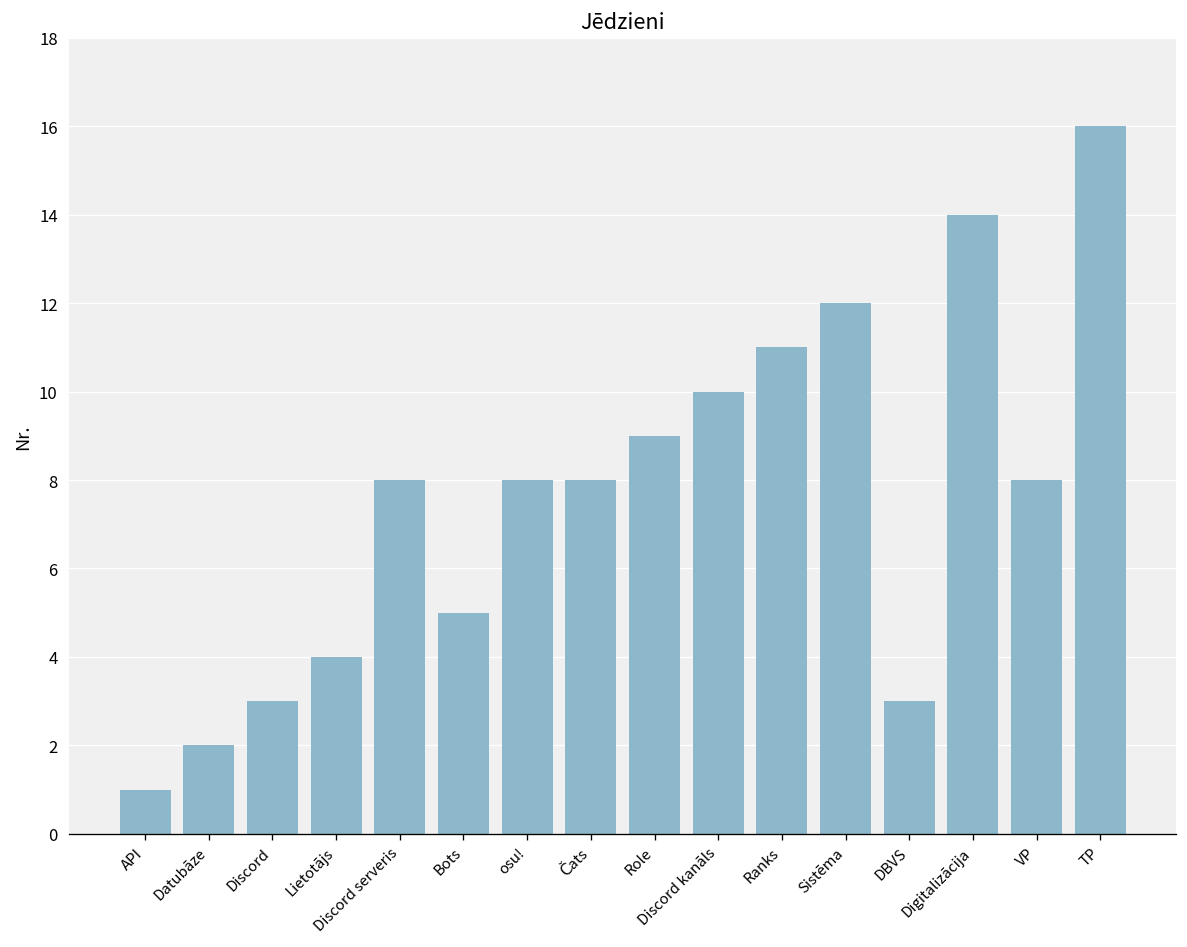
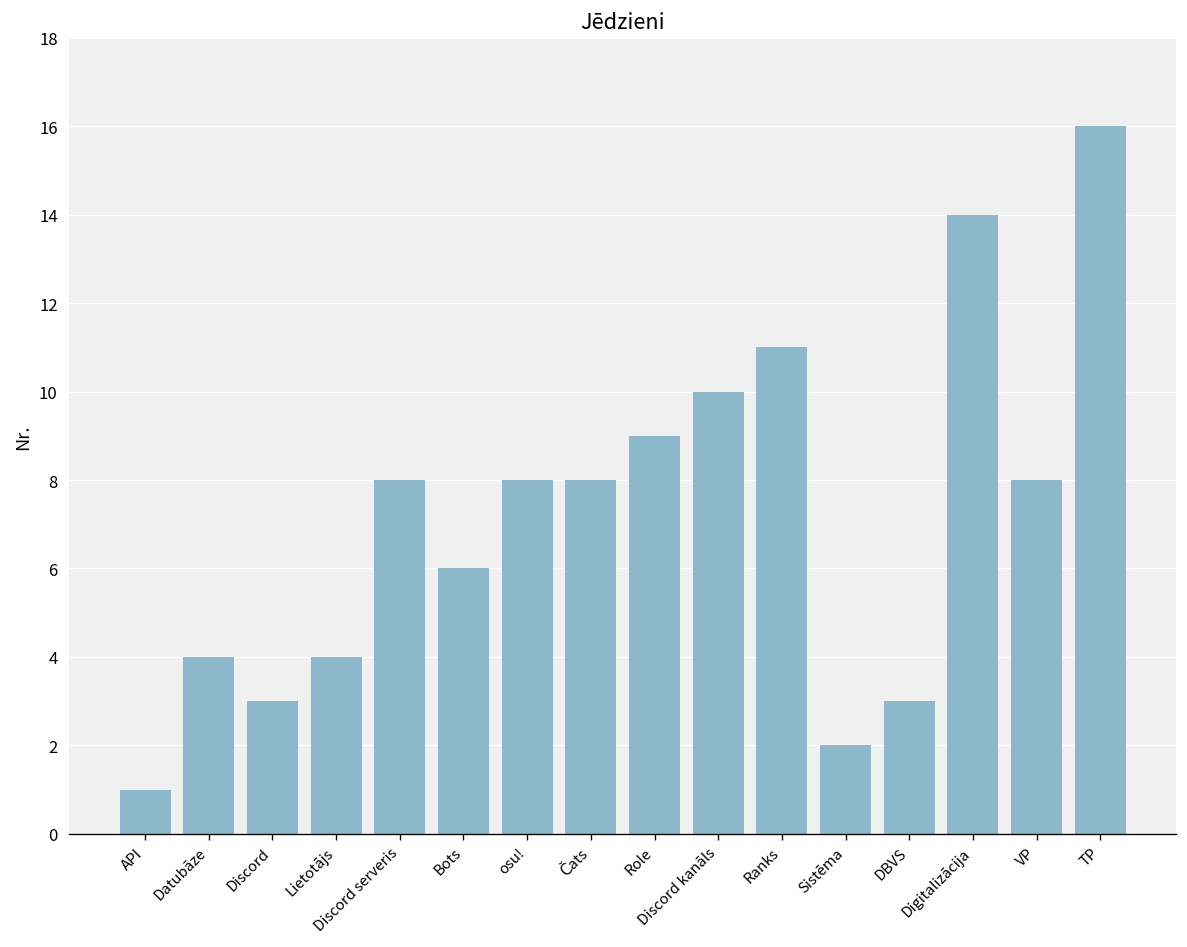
  {
    "API": 1,
-   "Datubāze": 2,
+   "Datubāze": 4,
    "Discord": 3,
    "Lietotājs": 4,
    "Discord serveris": 8,
-   "Bots": 5,
+   "Bots": 6,
    "osu!": 8,
    "Čats": 8,
    "Role": 9,
    "Discord kanāls": 10,
    "Ranks": 11,
-   "Sistēma": 12,
+   "Sistēma": 2,
    "DBVS": 3,
    "Digitalizācija": 14,
    "VP": 8,
    "TP": 16
  }
